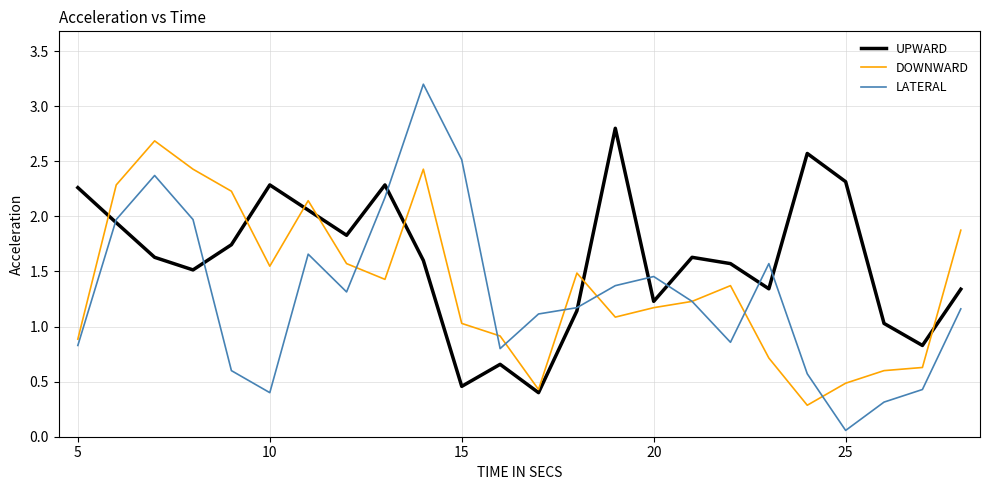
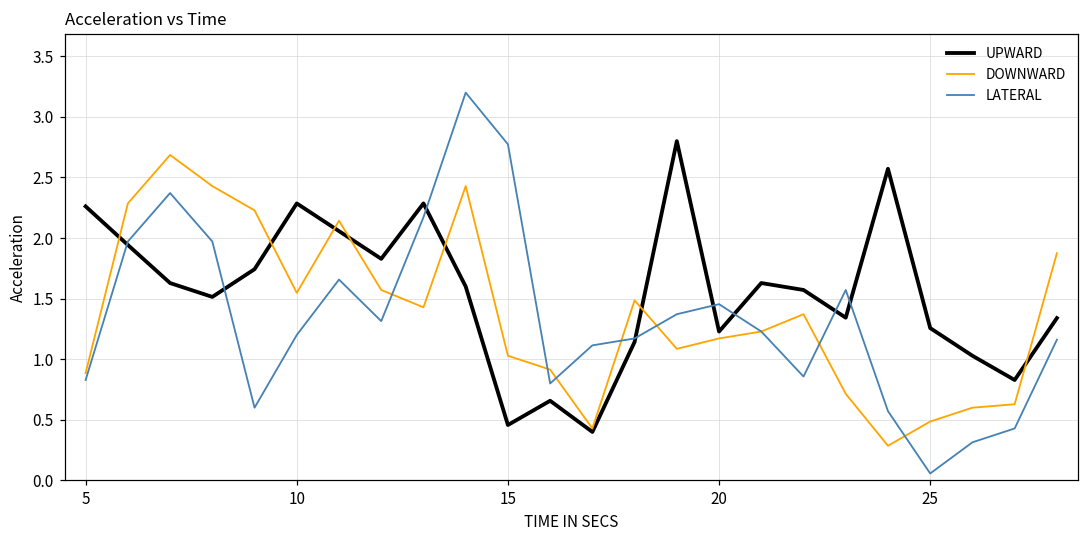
  {
    "UPWARD": {
      "5": 2.26,
      "10": 2.29,
      "15": 0.46,
      "20": 1.23,
-     "25": 2.32
+     "25": 1.26
    },
    "DOWNWARD": {
      "5": 0.89,
      "10": 1.55,
      "15": 1.03,
      "20": 1.17,
      "25": 0.49
    },
    "LATERAL": {
      "5": 0.83,
-     "10": 0.4,
-     "15": 2.51,
+     "10": 1.2,
+     "15": 2.77,
      "20": 1.45,
      "25": 0.06
    }
  }
